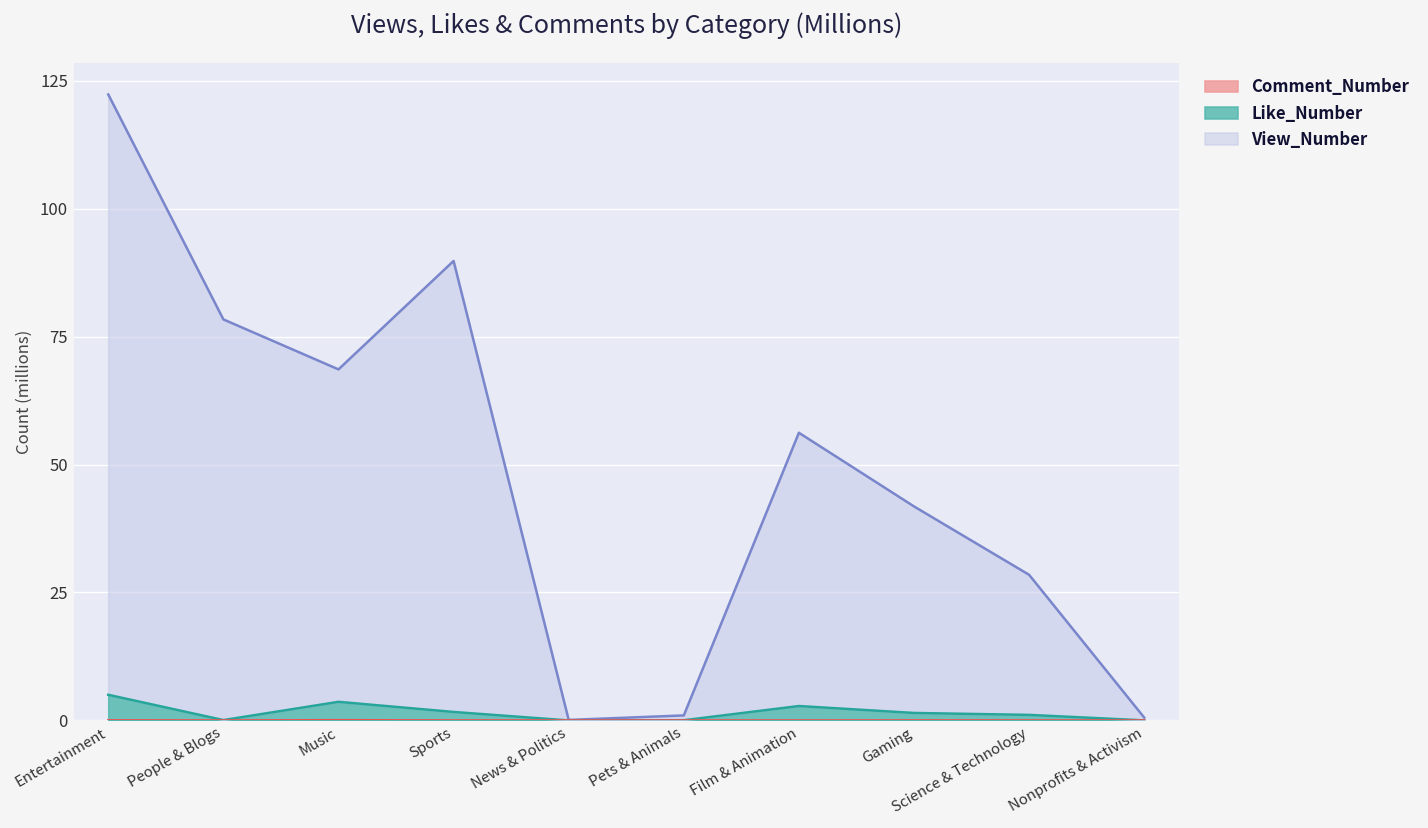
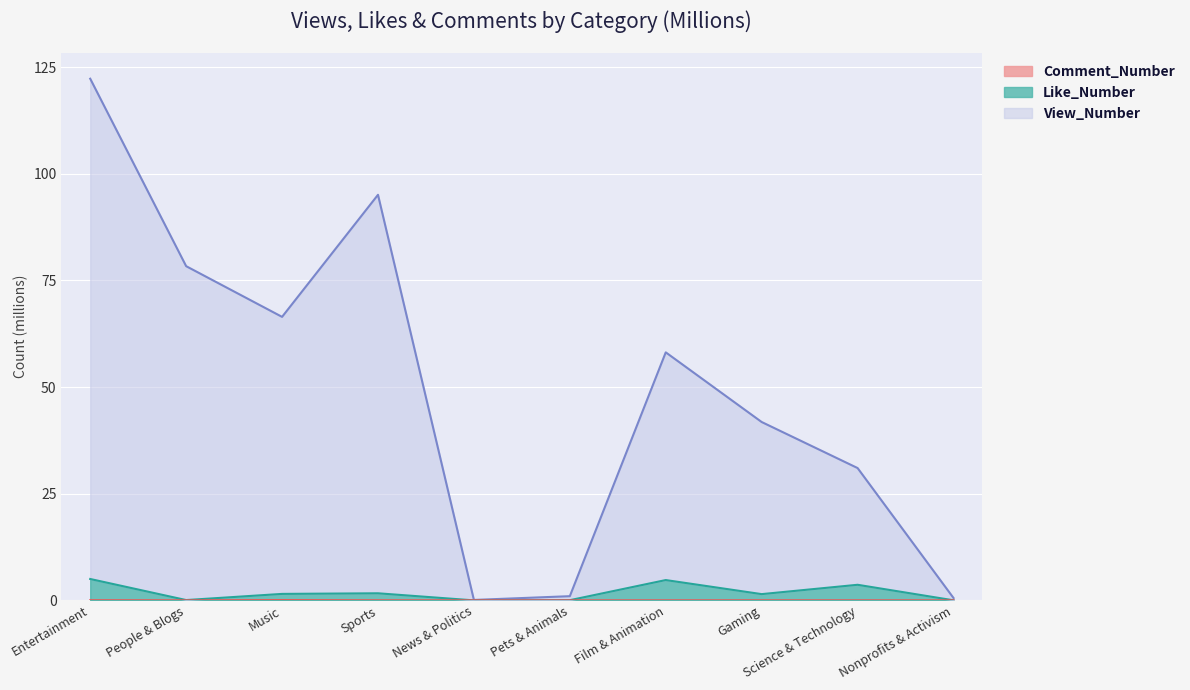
  {
    "Like_Number": {
      "Entertainment": 5,
-     "Music": 4,
+     "Music": 1,
      "Sports": 2,
-     "Film & Animation": 3,
+     "Film & Animation": 5,
      "Gaming": 1,
-     "Science & Technology": 1
+     "Science & Technology": 4
    },
    "View_Number": {
      "Entertainment": 117,
      "People & Blogs": 78,
      "Music": 65,
-     "Sports": 88,
+     "Sports": 93,
      "Pets & Animals": 1,
      "Film & Animation": 53,
      "Gaming": 40,
      "Science & Technology": 27
    },
    "Comment_Number": {
      "Entertainment": 0,
      "Music": 0,
      "Sports": 0,
      "Film & Animation": 0,
      "Gaming": 0,
      "Science & Technology": 0
    }
  }
